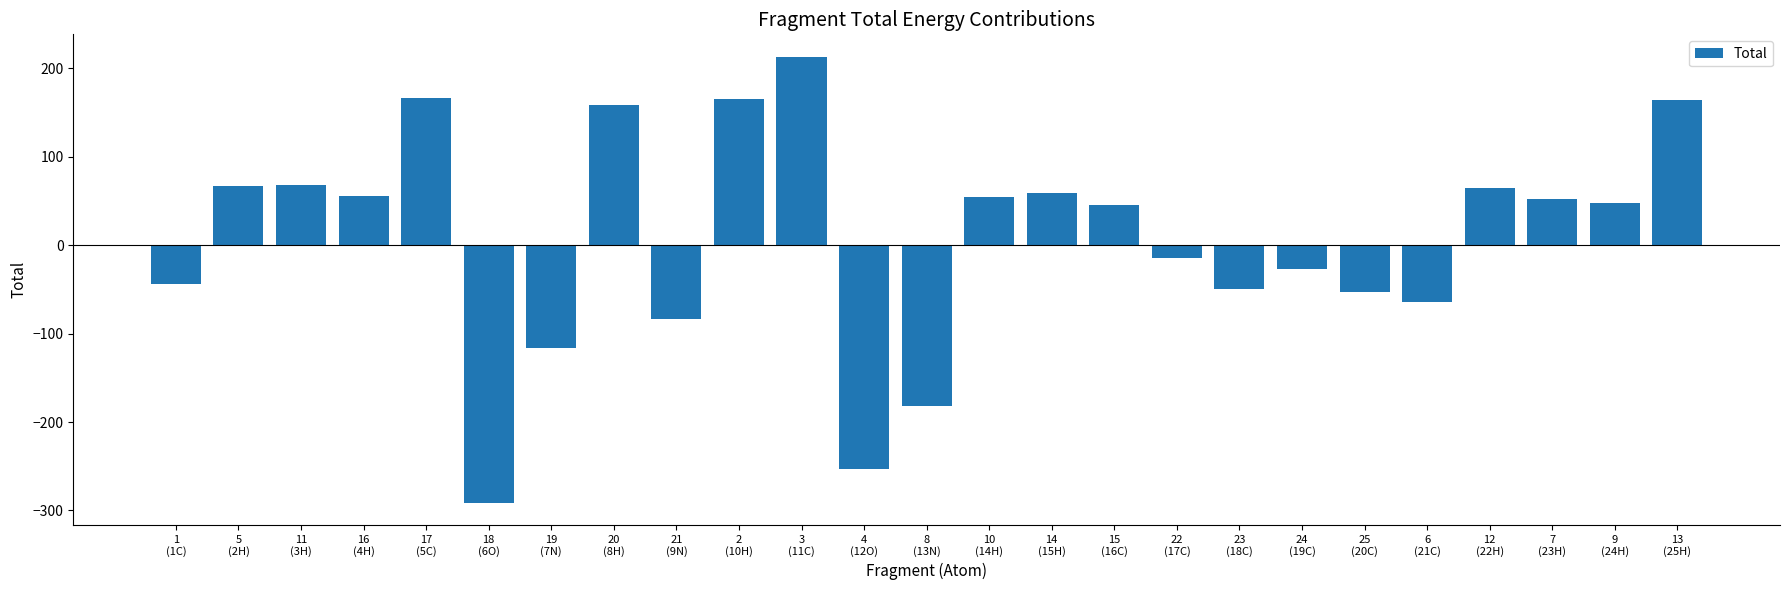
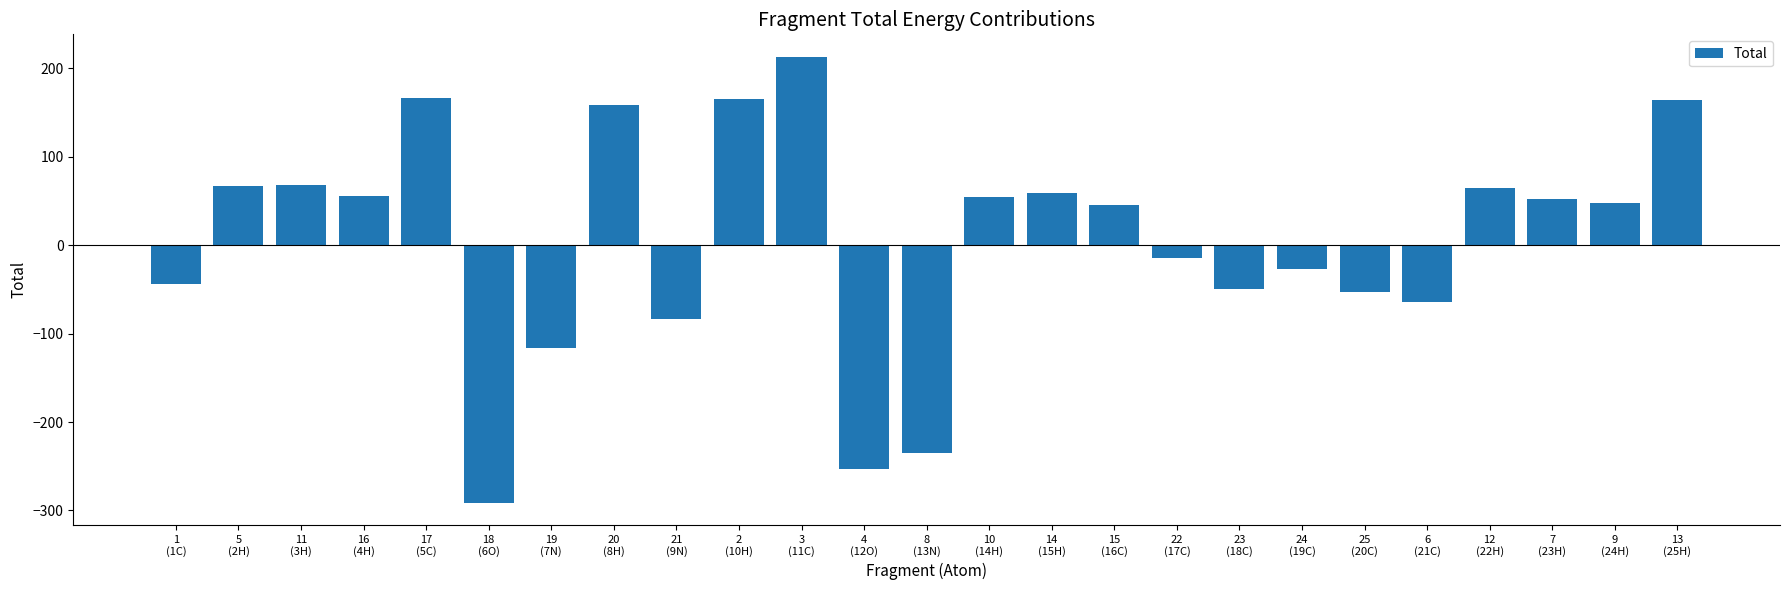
  {
    "1 (1C)": -40,
    "5 (2H)": 70,
    "11 (3H)": 70,
    "16 (4H)": 60,
    "17 (5C)": 170,
    "18 (6O)": -290,
    "19 (7N)": -120,
    "20 (8H)": 160,
    "21 (9N)": -80,
    "2 (10H)": 170,
    "3 (11C)": 210,
    "4 (12O)": -250,
-   "8 (13N)": -180,
+   "8 (13N)": -240,
    "10 (14H)": 50,
    "14 (15H)": 60,
    "15 (16C)": 50,
    "22 (17C)": -20,
    "23 (18C)": -50,
    "24 (19C)": -30,
    "25 (20C)": -50,
    "6 (21C)": -60,
    "12 (22H)": 70,
    "7 (23H)": 50,
    "9 (24H)": 50,
    "13 (25H)": 160
  }
